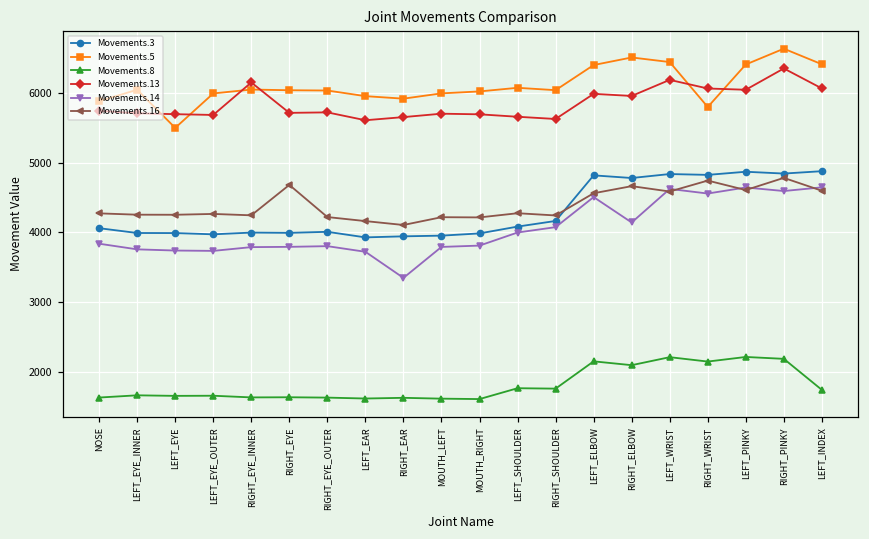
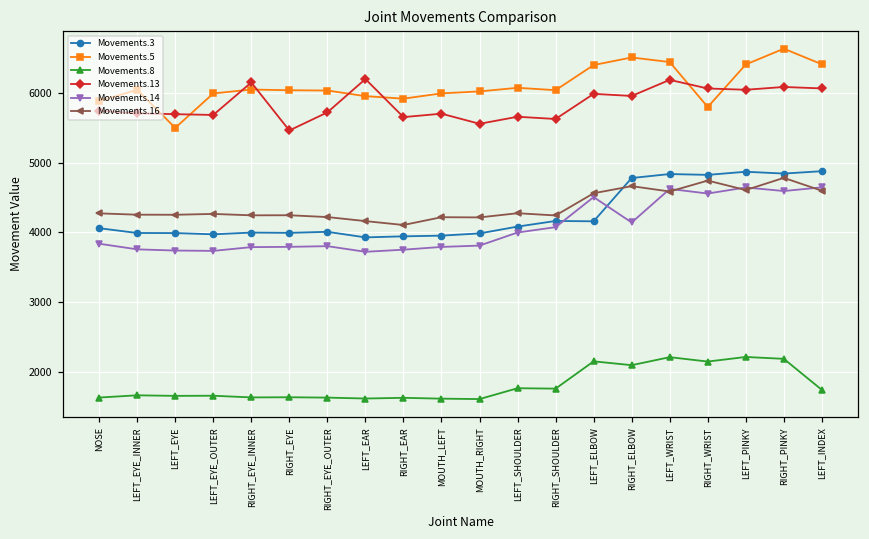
  {
    "Movements.3": {
      "NOSE": 4100,
      "LEFT_EYE_INNER": 4000,
      "LEFT_EYE": 4000,
      "LEFT_EYE_OUTER": 4000,
      "RIGHT_EYE_INNER": 4000,
      "RIGHT_EYE": 4000,
      "RIGHT_EYE_OUTER": 4000,
      "LEFT_EAR": 3900,
      "RIGHT_EAR": 3900,
      "MOUTH_LEFT": 4000,
      "MOUTH_RIGHT": 4000,
      "LEFT_SHOULDER": 4100,
      "RIGHT_SHOULDER": 4200,
-     "LEFT_ELBOW": 4800,
+     "LEFT_ELBOW": 4200,
      "RIGHT_ELBOW": 4800,
      "LEFT_WRIST": 4800,
      "RIGHT_WRIST": 4800,
      "LEFT_PINKY": 4900,
      "RIGHT_PINKY": 4800,
      "LEFT_INDEX": 4900
    },
    "Movements.5": {
      "LEFT_EYE": 5500,
      "LEFT_EYE_OUTER": 6000,
      "RIGHT_EYE_INNER": 6100,
      "RIGHT_EYE": 6000,
      "RIGHT_EYE_OUTER": 6000,
      "LEFT_EAR": 6000,
      "RIGHT_EAR": 5900,
      "MOUTH_LEFT": 6000,
      "MOUTH_RIGHT": 6000,
      "LEFT_SHOULDER": 6100,
      "RIGHT_SHOULDER": 6000,
      "LEFT_ELBOW": 6400,
      "RIGHT_ELBOW": 6500,
      "LEFT_WRIST": 6400,
      "RIGHT_WRIST": 5800,
      "LEFT_PINKY": 6400,
      "RIGHT_PINKY": 6600,
      "LEFT_INDEX": 6400
    },
    "Movements.8": {
      "NOSE": 1600,
      "LEFT_EYE_INNER": 1700,
      "LEFT_EYE": 1700,
      "LEFT_EYE_OUTER": 1700,
      "RIGHT_EYE_INNER": 1600,
      "RIGHT_EYE": 1600,
      "RIGHT_EYE_OUTER": 1600,
      "LEFT_EAR": 1600,
      "RIGHT_EAR": 1600,
      "MOUTH_LEFT": 1600,
      "MOUTH_RIGHT": 1600,
      "LEFT_SHOULDER": 1800,
      "RIGHT_SHOULDER": 1800,
      "LEFT_ELBOW": 2100,
      "RIGHT_ELBOW": 2100,
      "LEFT_WRIST": 2200,
      "RIGHT_WRIST": 2100,
      "LEFT_PINKY": 2200,
      "RIGHT_PINKY": 2200,
      "LEFT_INDEX": 1700
    },
    "Movements.13": {
      "LEFT_EYE": 5700,
      "LEFT_EYE_OUTER": 5700,
      "RIGHT_EYE_INNER": 6200,
-     "RIGHT_EYE": 5700,
+     "RIGHT_EYE": 5500,
      "RIGHT_EYE_OUTER": 5700,
-     "LEFT_EAR": 5600,
+     "LEFT_EAR": 6200,
      "RIGHT_EAR": 5700,
      "MOUTH_LEFT": 5700,
-     "MOUTH_RIGHT": 5700,
+     "MOUTH_RIGHT": 5600,
      "LEFT_SHOULDER": 5700,
      "RIGHT_SHOULDER": 5600,
      "LEFT_ELBOW": 6000,
      "RIGHT_ELBOW": 6000,
      "LEFT_WRIST": 6200,
      "RIGHT_WRIST": 6100,
      "LEFT_PINKY": 6000,
-     "RIGHT_PINKY": 6400,
+     "RIGHT_PINKY": 6100,
      "LEFT_INDEX": 6100
    },
    "Movements.14": {
      "NOSE": 3800,
      "LEFT_EYE_INNER": 3800,
      "LEFT_EYE": 3700,
      "LEFT_EYE_OUTER": 3700,
      "RIGHT_EYE_INNER": 3800,
      "RIGHT_EYE": 3800,
      "RIGHT_EYE_OUTER": 3800,
      "LEFT_EAR": 3700,
-     "RIGHT_EAR": 3300,
+     "RIGHT_EAR": 3800,
      "MOUTH_LEFT": 3800,
      "MOUTH_RIGHT": 3800,
      "LEFT_SHOULDER": 4000,
      "RIGHT_SHOULDER": 4100,
      "LEFT_ELBOW": 4500,
      "RIGHT_ELBOW": 4100,
      "RIGHT_WRIST": 4600,
      "RIGHT_PINKY": 4600,
      "LEFT_INDEX": 4600
    },
    "Movements.16": {
      "NOSE": 4300,
      "LEFT_EYE_INNER": 4300,
      "LEFT_EYE": 4300,
      "LEFT_EYE_OUTER": 4300,
      "RIGHT_EYE_INNER": 4200,
-     "RIGHT_EYE": 4700,
+     "RIGHT_EYE": 4200,
      "RIGHT_EYE_OUTER": 4200,
      "LEFT_EAR": 4200,
      "RIGHT_EAR": 4100,
      "MOUTH_LEFT": 4200,
      "MOUTH_RIGHT": 4200,
      "LEFT_SHOULDER": 4300,
      "RIGHT_SHOULDER": 4200,
      "LEFT_ELBOW": 4600,
      "RIGHT_ELBOW": 4700,
      "RIGHT_WRIST": 4700,
      "RIGHT_PINKY": 4800,
      "LEFT_INDEX": 4600
    }
  }
